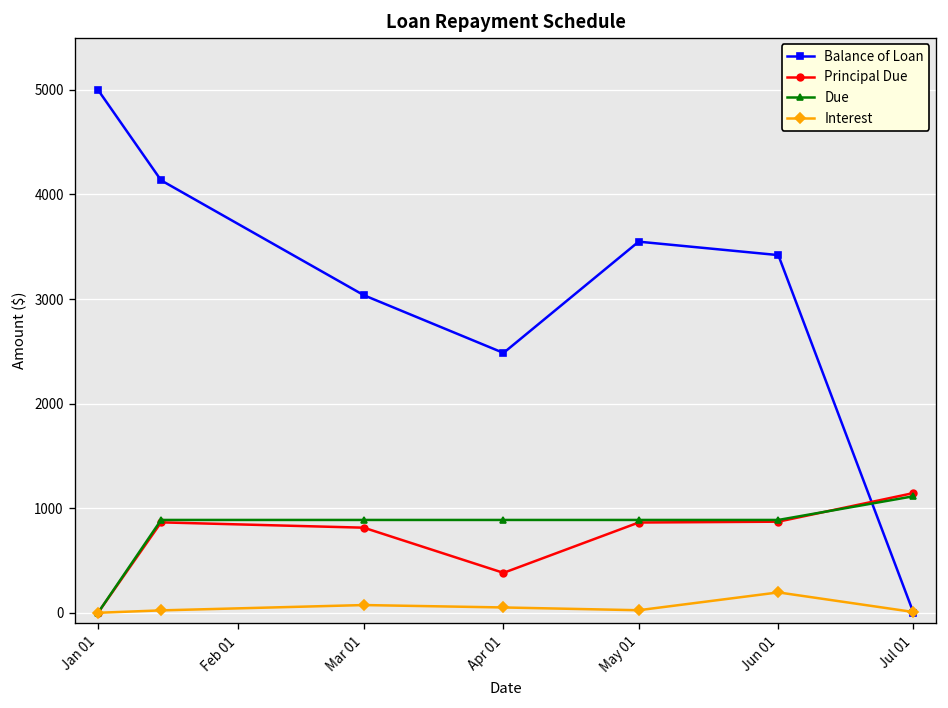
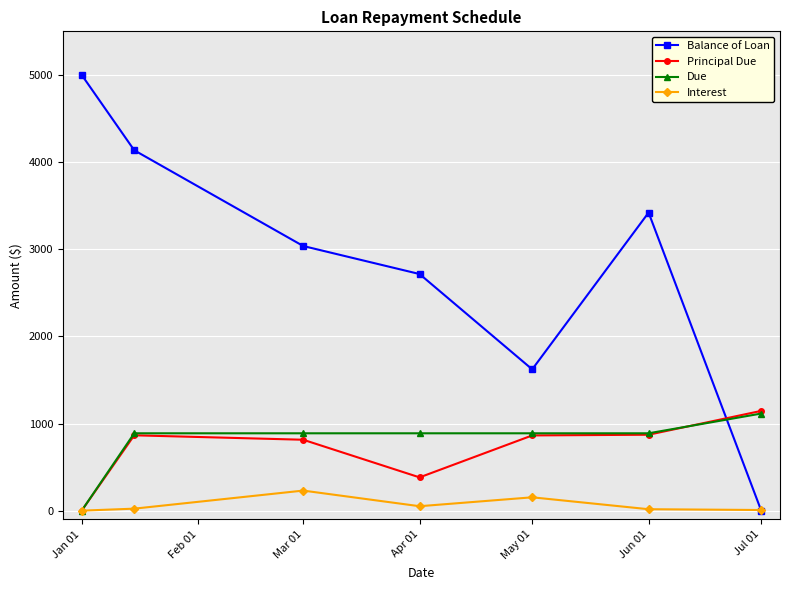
  {
    "Balance of Loan": {
      "Jan 01": 5000,
      "Mar 01": 3000,
-     "Apr 01": 2500,
-     "May 01": 3500,
+     "Apr 01": 2700,
+     "May 01": 1600,
      "Jun 01": 3400
    },
    "Principal Due": {
      "Mar 01": 800,
      "Apr 01": 400,
      "Jul 01": 1100
    },
    "Due": {
      "Mar 01": 900,
      "Apr 01": 900,
      "Jul 01": 1100
    },
    "Interest": {
-     "Mar 01": 100,
+     "Mar 01": 200,
      "Apr 01": 100,
-     "May 01": 0,
-     "Jun 01": 200
+     "May 01": 200,
+     "Jun 01": 0
    }
  }
